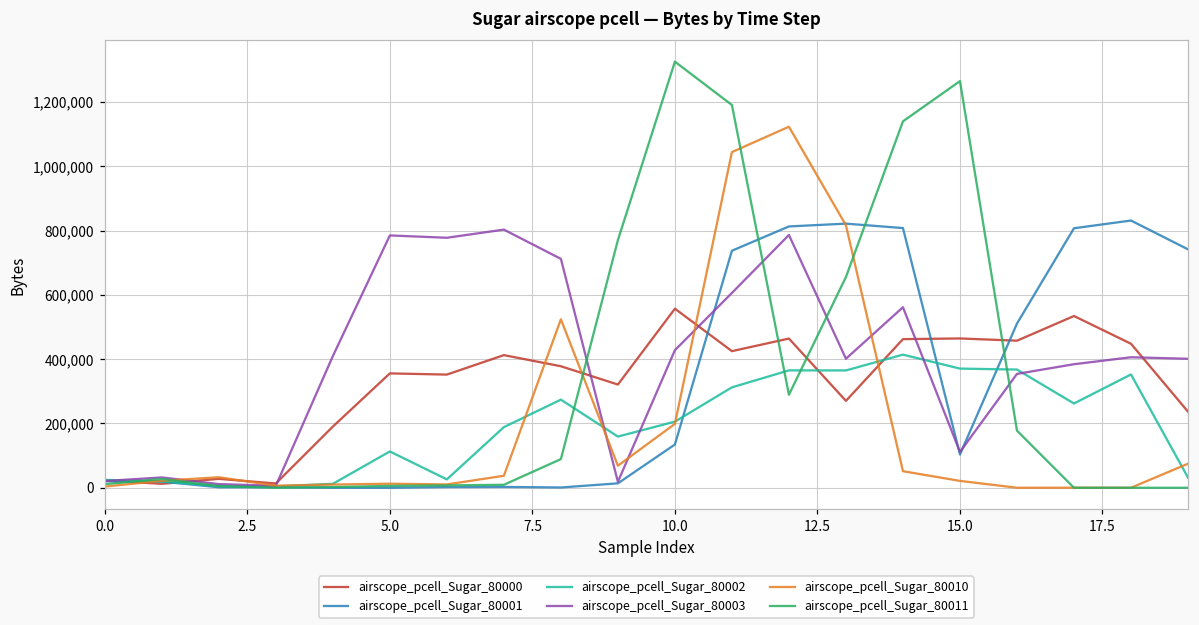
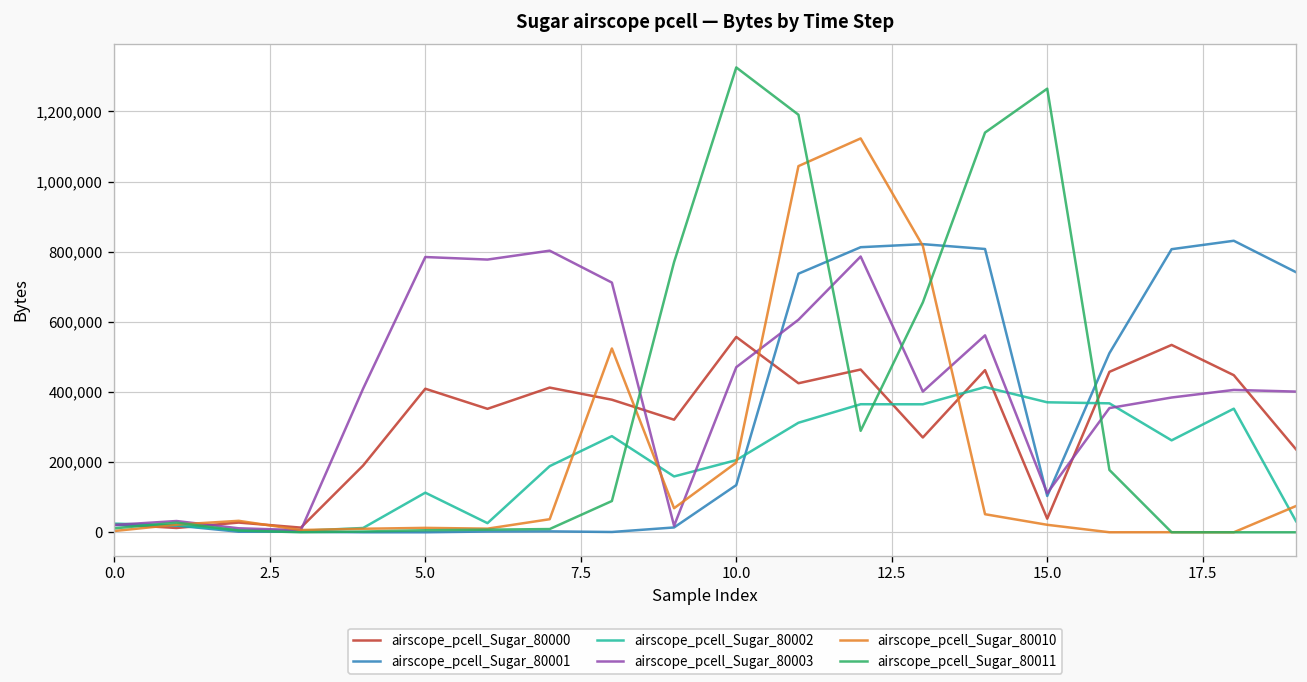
  {
    "airscope_pcell_Sugar_80000": {
-     "5.0": "360,000",
+     "5.0": "410,000",
      "10.0": "560,000",
-     "15.0": "460,000"
+     "15.0": "40,000"
    },
    "airscope_pcell_Sugar_80001": {
      "10.0": "130,000"
    },
    "airscope_pcell_Sugar_80002": {
      "5.0": "110,000",
      "15.0": "370,000"
    },
    "airscope_pcell_Sugar_80003": {
      "5.0": "780,000",
-     "10.0": "430,000"
+     "10.0": "470,000"
    },
    "airscope_pcell_Sugar_80010": {
      "15.0": "20,000"
    },
    "airscope_pcell_Sugar_80011": {
      "10.0": "1,330,000",
      "15.0": "1,270,000"
    }
  }
